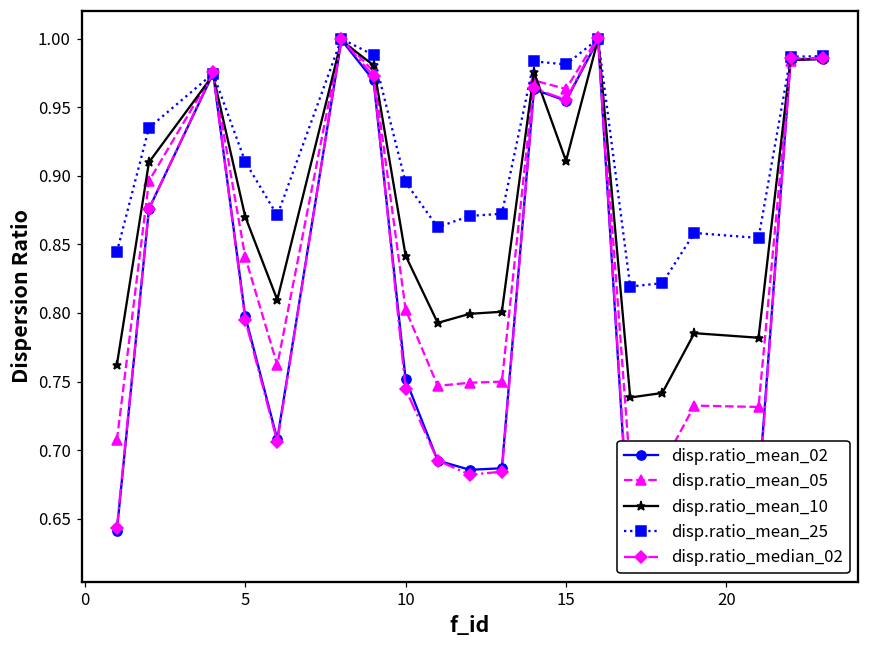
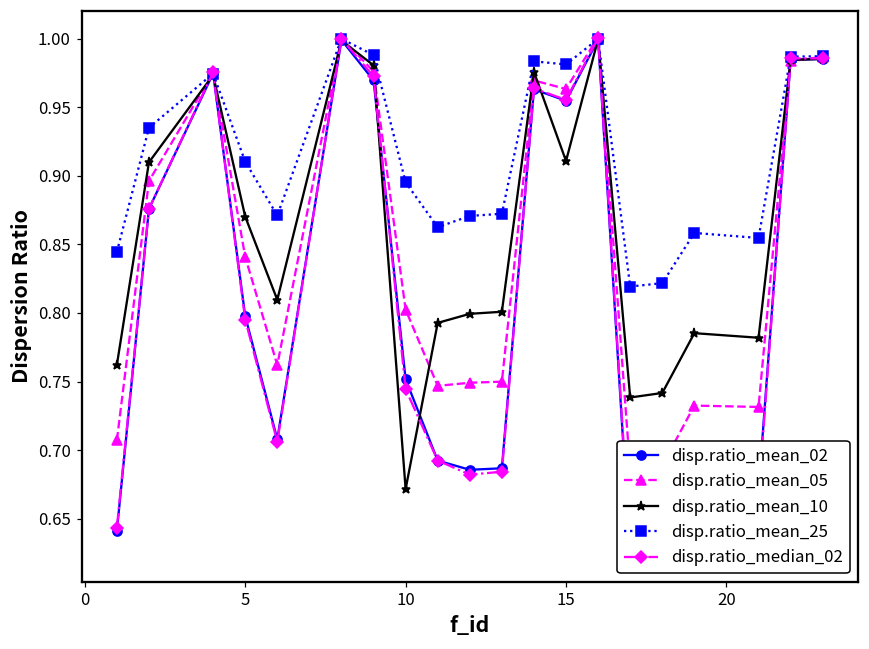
  {
    "disp.ratio_mean_10": {
      "5": 0.870,
-     "10": 0.842,
+     "10": 0.672,
      "15": 0.911
    }
  }
